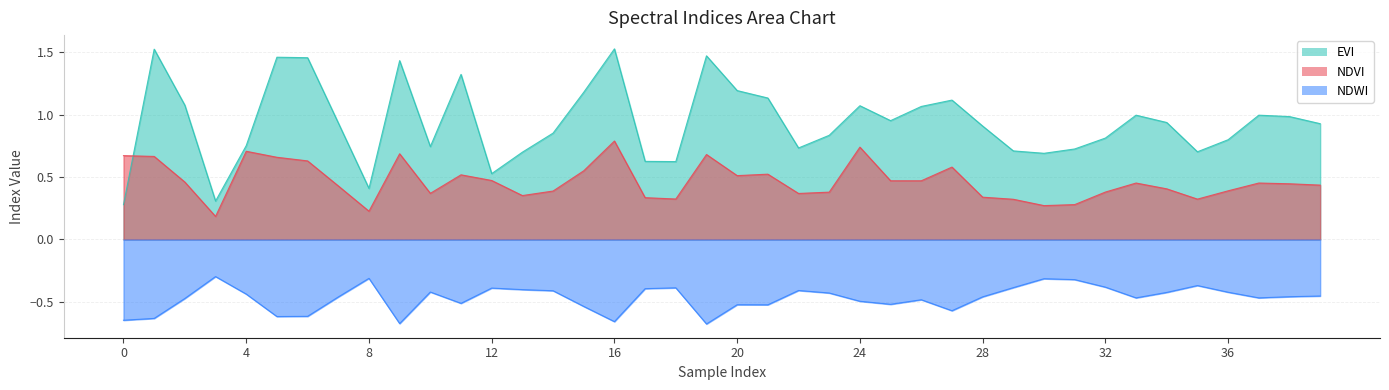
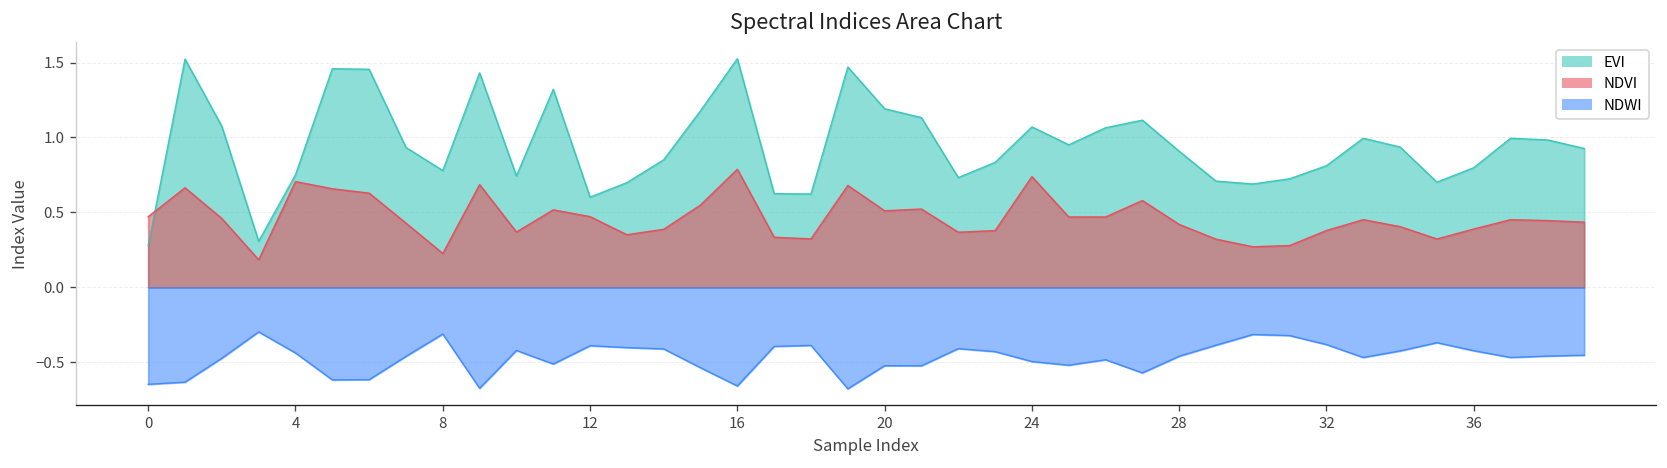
  {
    "EVI": {
      "0": 0.28,
      "4": 0.75,
-     "8": 0.41,
-     "12": 0.53,
+     "8": 0.78,
+     "12": 0.60,
      "16": 1.53,
      "20": 1.19,
      "24": 1.07,
      "28": 0.91,
      "32": 0.81,
      "36": 0.80
    },
    "NDVI": {
-     "0": 0.67,
+     "0": 0.47,
      "4": 0.71,
      "8": 0.23,
      "12": 0.47,
      "16": 0.79,
      "20": 0.51,
      "24": 0.74,
-     "28": 0.34,
+     "28": 0.42,
      "32": 0.38,
      "36": 0.39
    }
  }
